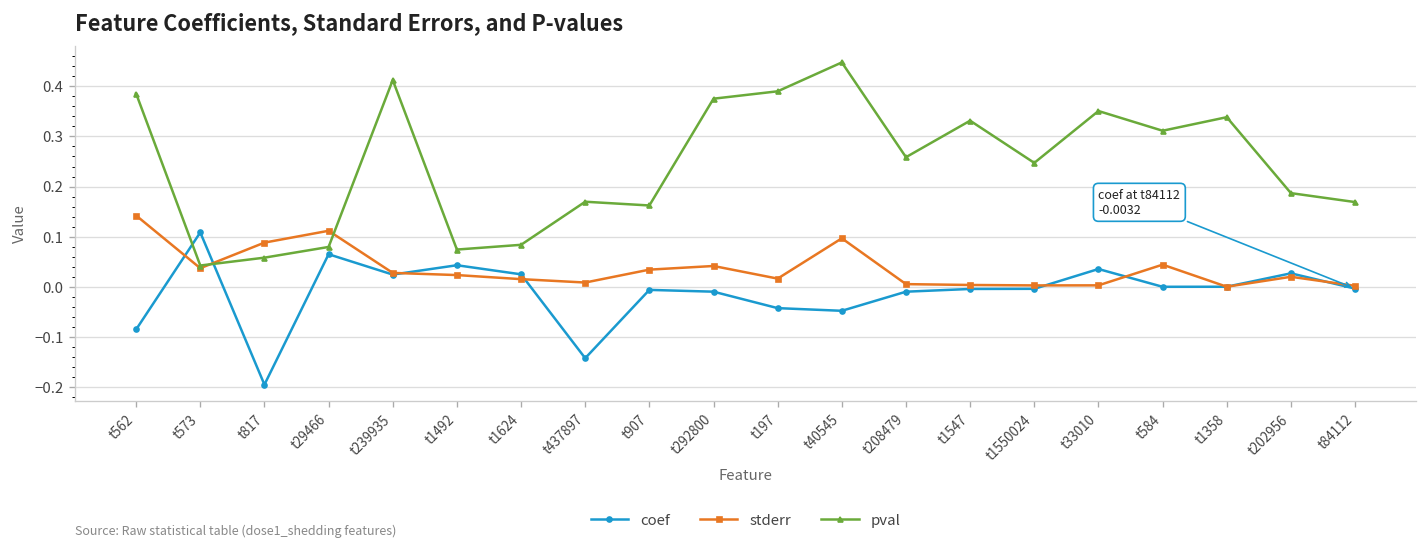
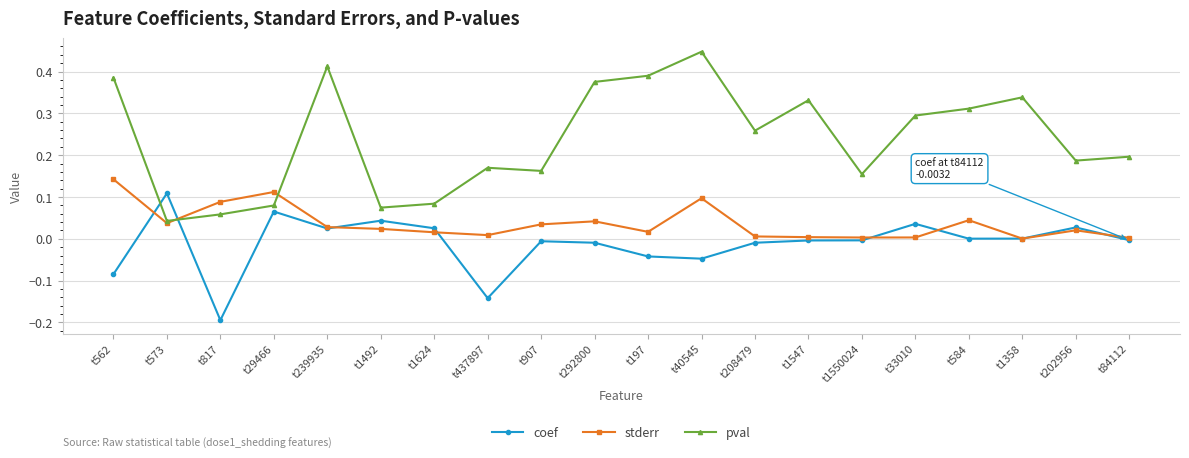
  {
    "coef": {
      "t562": -0.08,
      "t573": 0.11,
      "t817": -0.19,
      "t29466": 0.07,
      "t1492": 0.04,
      "t1624": 0.03,
      "t437897": -0.14,
      "t907": -0.01,
      "t292800": -0.01,
      "t197": -0.04,
      "t40545": -0.05,
      "t208479": -0.01,
      "t1547": 0.00,
      "t1550024": 0.00
    },
    "stderr": {
      "t562": 0.14,
      "t817": 0.09,
      "t29466": 0.11,
      "t1492": 0.02,
      "t1624": 0.02,
      "t437897": 0.01,
      "t907": 0.03,
      "t292800": 0.04,
      "t197": 0.02,
      "t40545": 0.10,
      "t208479": 0.01,
      "t1547": 0.00,
      "t1550024": 0.00
    },
    "pval": {
      "t562": 0.39,
      "t817": 0.06,
      "t29466": 0.08,
      "t239935": 0.41,
      "t1492": 0.07,
      "t1624": 0.08,
      "t437897": 0.17,
      "t907": 0.16,
      "t292800": 0.38,
      "t197": 0.39,
      "t40545": 0.45,
      "t208479": 0.26,
      "t1547": 0.33,
-     "t1550024": 0.25,
-     "t33010": 0.35,
+     "t1550024": 0.15,
+     "t33010": 0.29,
      "t584": 0.31,
      "t1358": 0.34,
-     "t84112": 0.17
+     "t84112": 0.20
    }
  }
